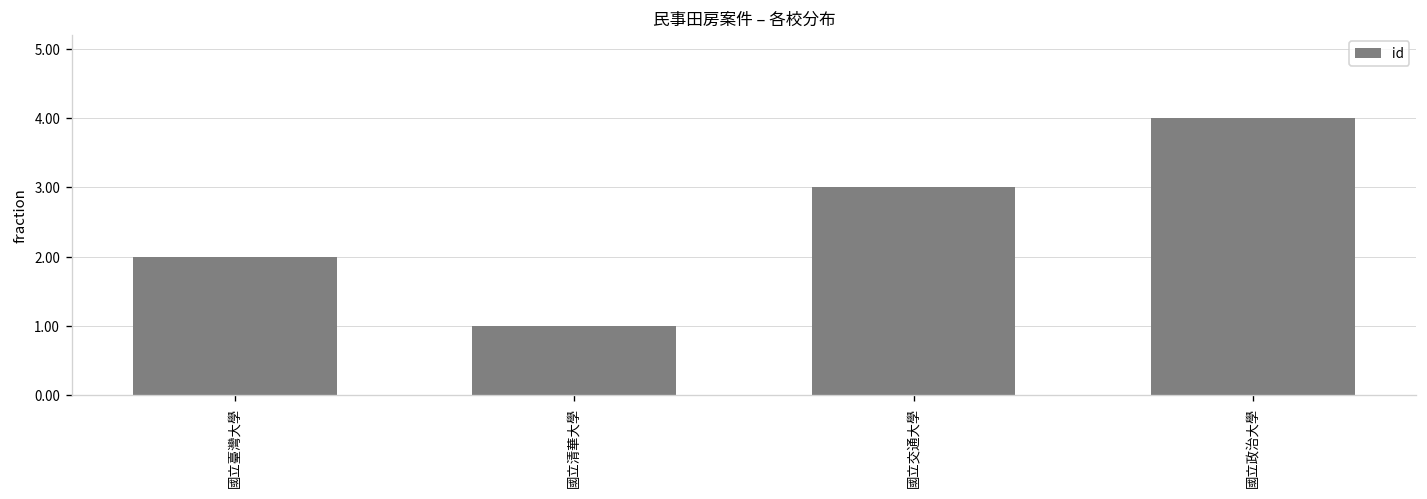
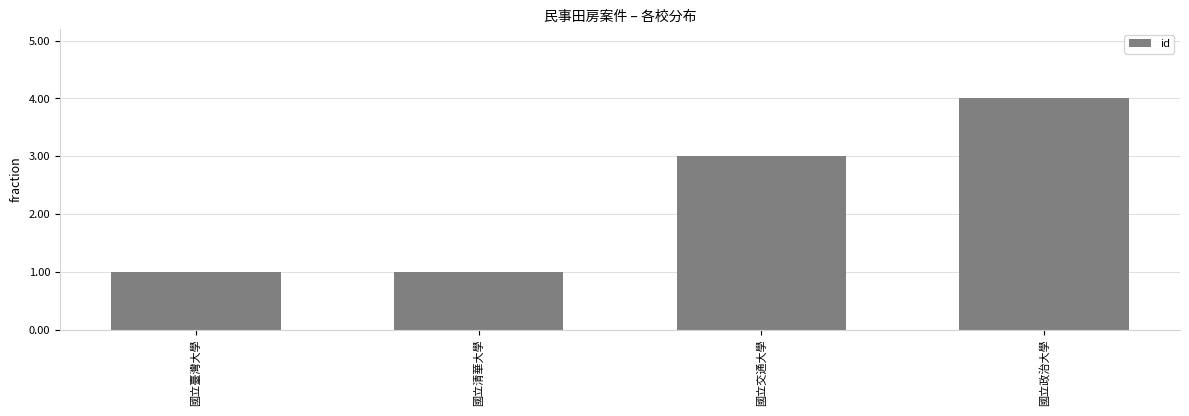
  {
-   "國立臺灣大學": 2,
+   "國立臺灣大學": 1,
    "國立清華大學": 1,
    "國立交通大學": 3,
    "國立政治大學": 4
  }
